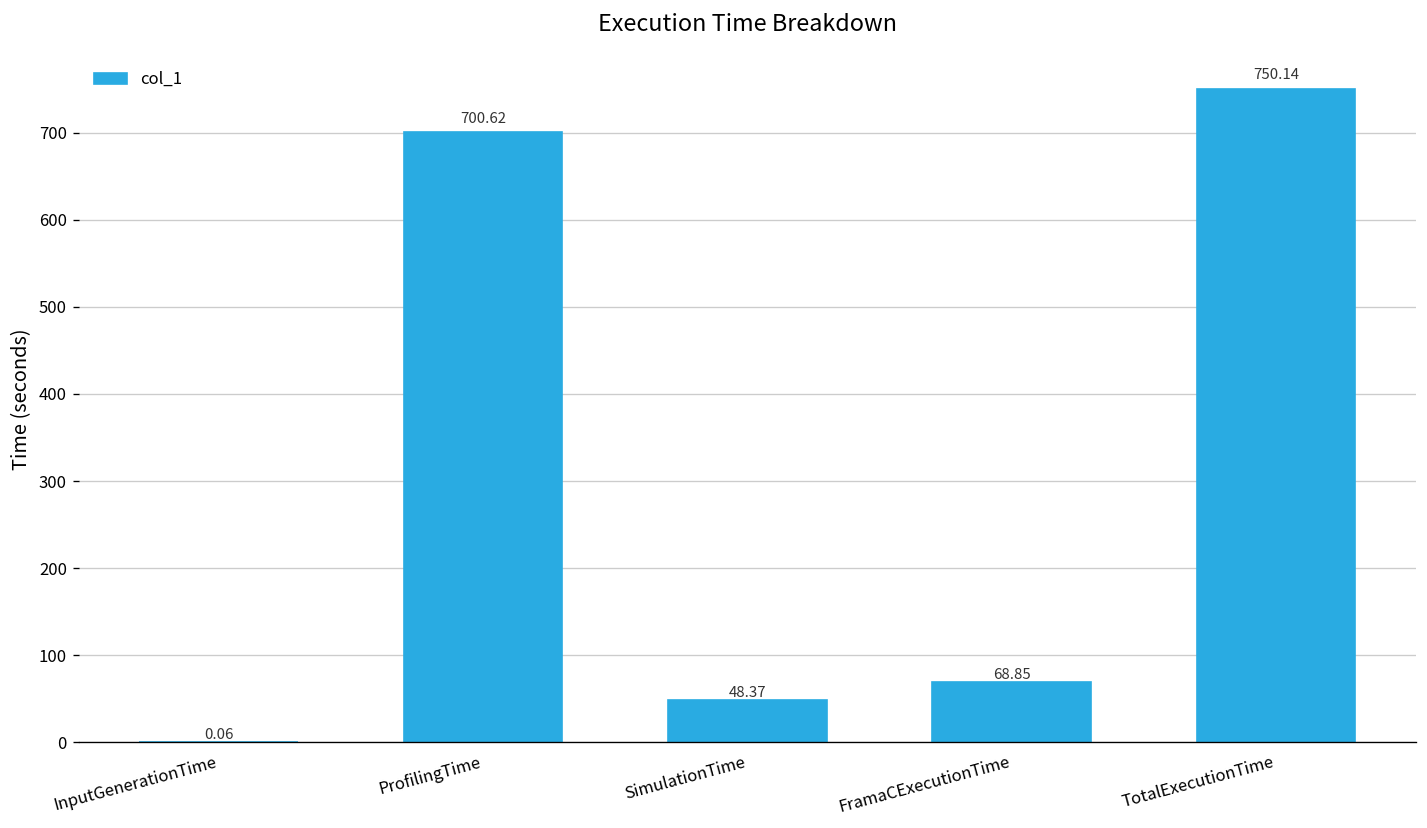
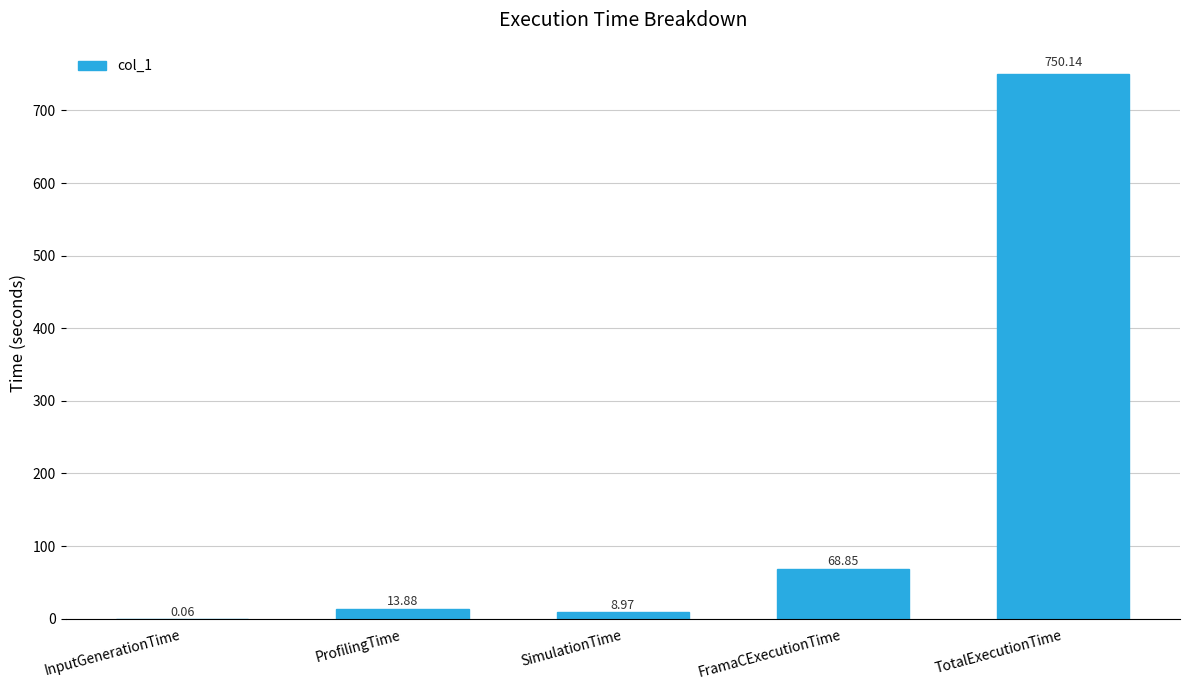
  {
    "InputGenerationTime": 0.06,
-   "ProfilingTime": 700.62,
-   "SimulationTime": 48.37,
+   "ProfilingTime": 13.88,
+   "SimulationTime": 8.97,
    "FramaCExecutionTime": 68.85,
    "TotalExecutionTime": 750.14
  }
